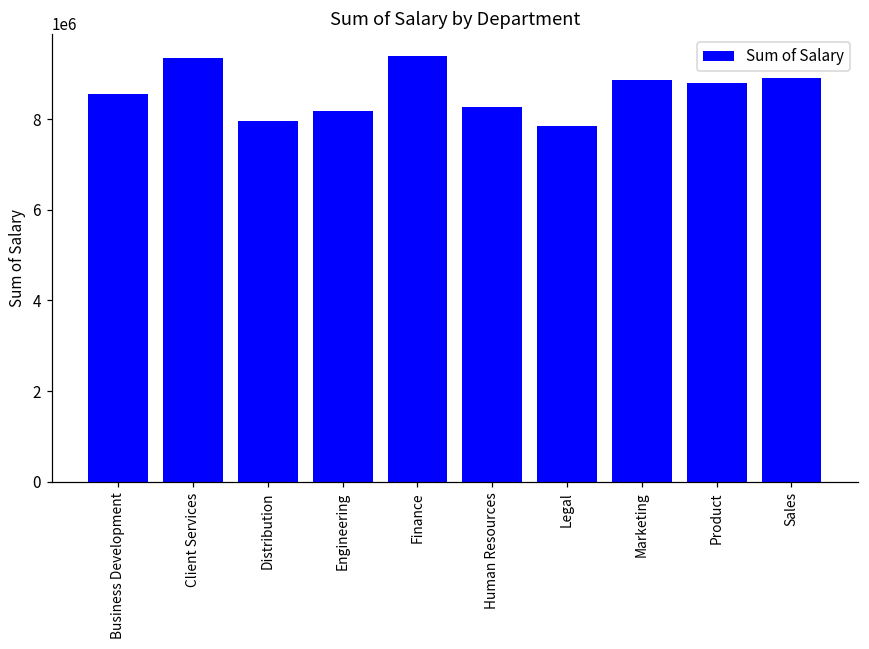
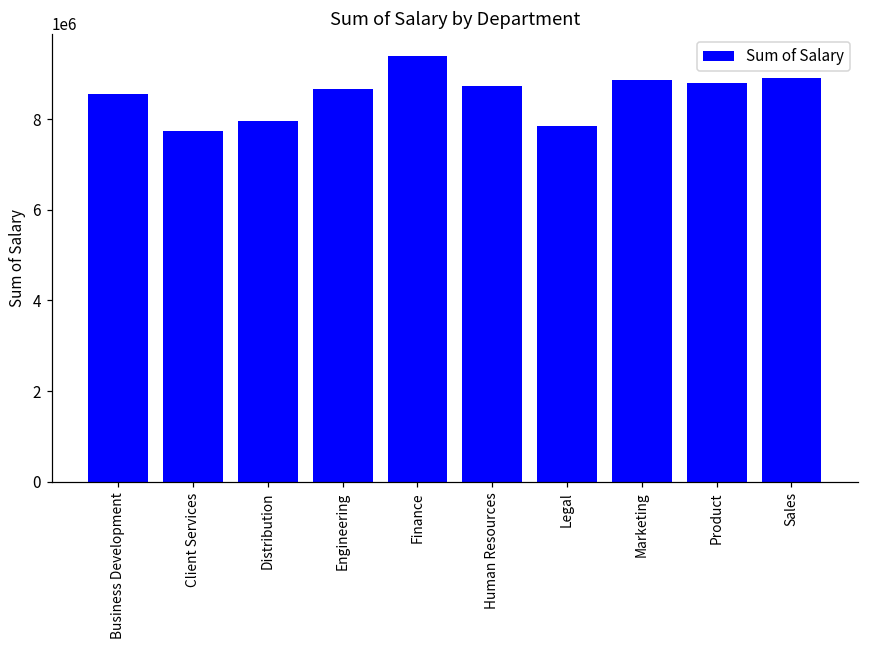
  {
    "Business Development": 8600000,
-   "Client Services": 9400000,
+   "Client Services": 7700000,
    "Distribution": 8000000,
-   "Engineering": 8200000,
+   "Engineering": 8700000,
    "Finance": 9400000,
-   "Human Resources": 8300000,
+   "Human Resources": 8700000,
    "Legal": 7900000,
    "Marketing": 8900000,
    "Product": 8800000,
    "Sales": 8900000
  }
